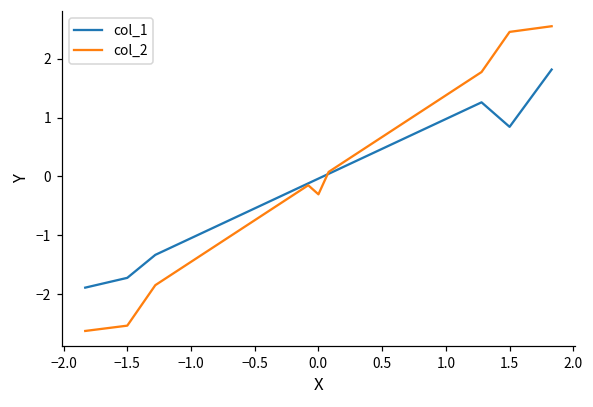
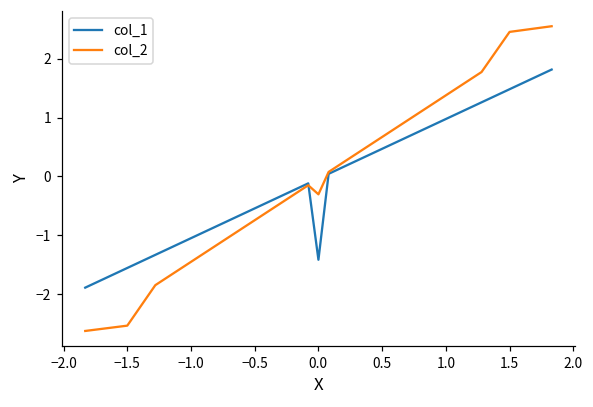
  {
    "col_1": {
-     "−1.5": -1.7,
-     "0.0": 0.0,
-     "1.5": 0.8
+     "−1.5": -1.6,
+     "0.0": -1.4,
+     "1.5": 1.5
    },
    "col_2": {
      "−1.5": -2.5,
      "0.0": -0.3,
      "1.5": 2.5
    }
  }
